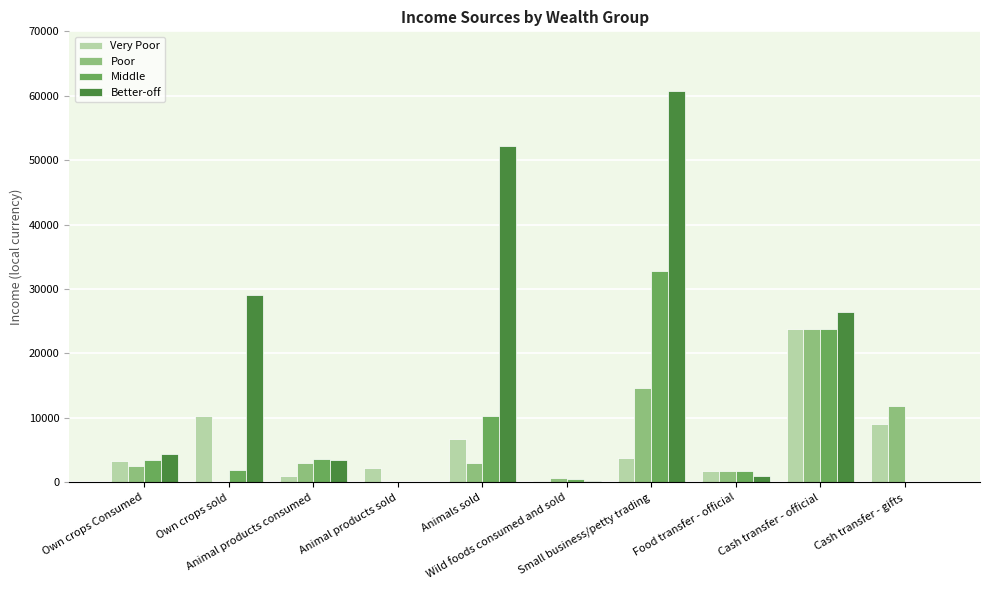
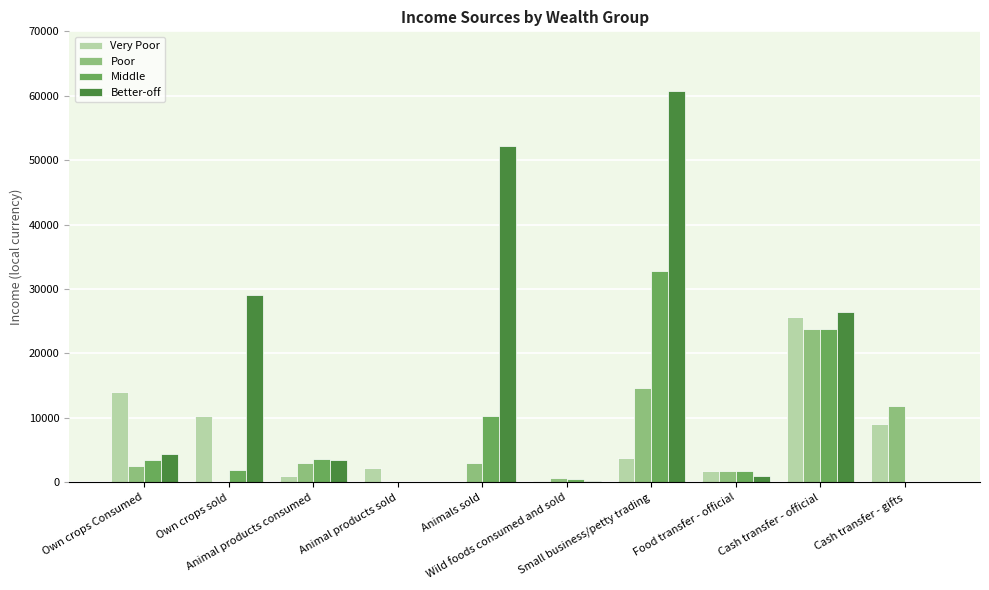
  {
    "Very Poor": {
-     "Own crops Consumed": 3000,
+     "Own crops Consumed": 14000,
      "Own crops sold": 10000,
      "Animal products consumed": 1000,
      "Animal products sold": 2000,
-     "Animals sold": 7000,
+     "Animals sold": 0,
      "Small business/petty trading": 4000,
      "Food transfer - official": 2000,
-     "Cash transfer - official": 24000,
+     "Cash transfer - official": 26000,
      "Cash transfer - gifts": 9000
    }
  }
